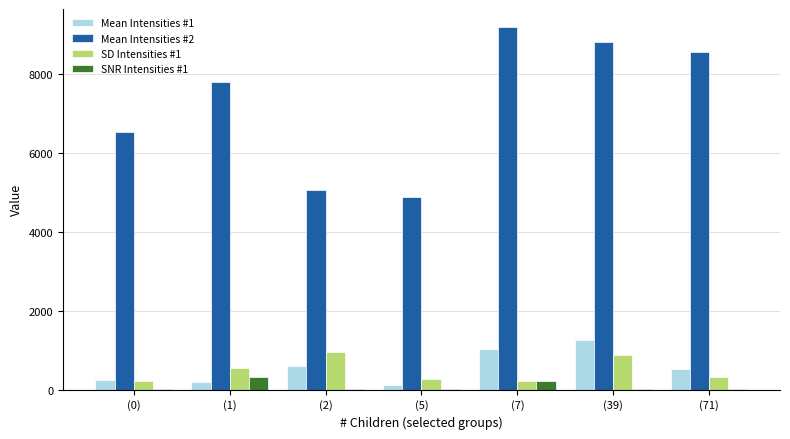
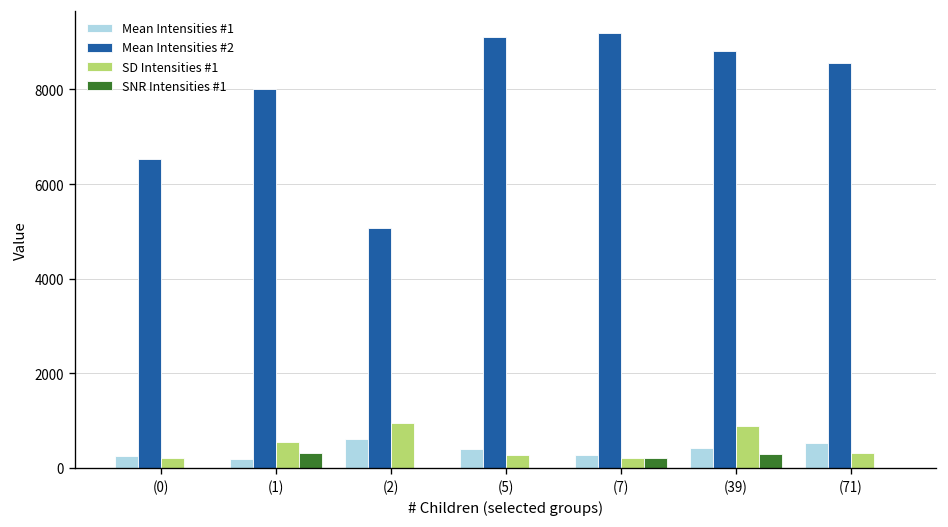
  {
    "Mean Intensities #1": {
      "(0)": 200,
      "(1)": 200,
      "(2)": 600,
-     "(5)": 100,
-     "(7)": 1000,
-     "(39)": 1300,
+     "(5)": 400,
+     "(7)": 300,
+     "(39)": 400,
      "(71)": 500
    },
    "Mean Intensities #2": {
      "(0)": 6500,
-     "(1)": 7800,
+     "(1)": 8000,
      "(2)": 5100,
-     "(5)": 4900,
+     "(5)": 9100,
      "(7)": 9200,
      "(39)": 8800,
      "(71)": 8600
    },
    "SD Intensities #1": {
      "(0)": 200,
      "(1)": 500,
      "(2)": 900,
      "(5)": 300,
      "(7)": 200,
      "(39)": 900,
      "(71)": 300
    },
    "SNR Intensities #1": {
      "(1)": 300,
      "(7)": 200,
-     "(39)": 0
+     "(39)": 300
    }
  }
